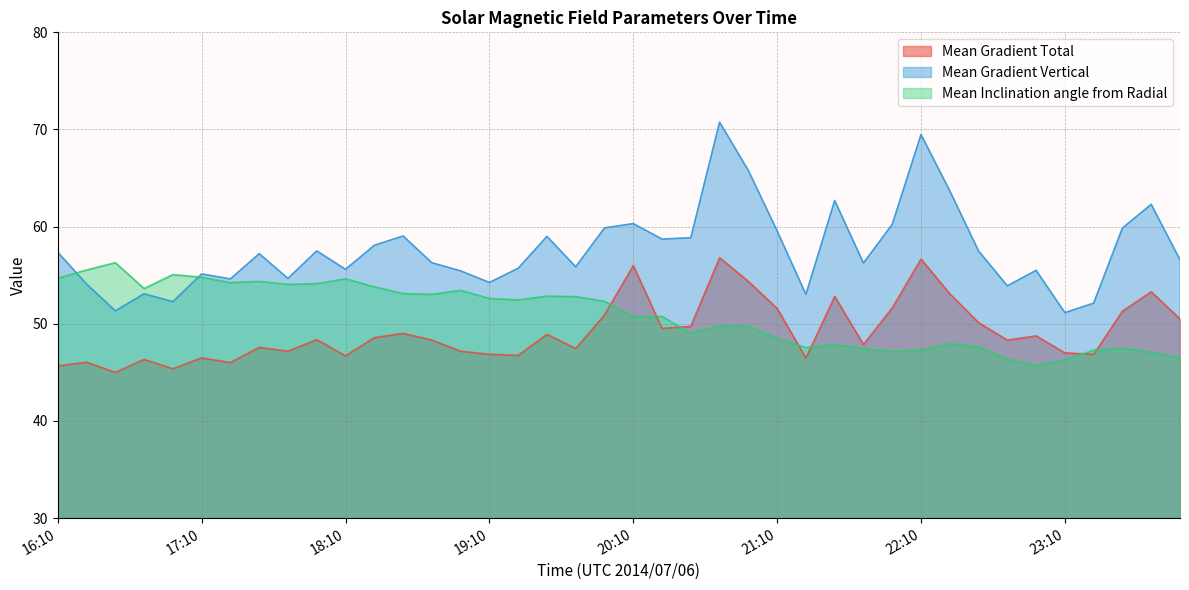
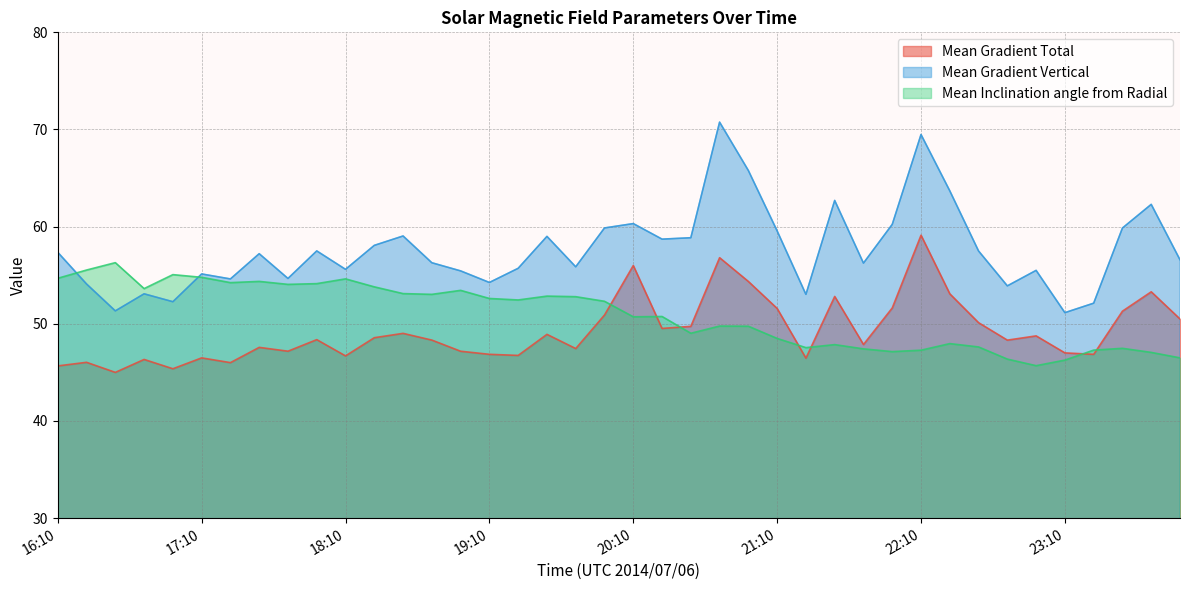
  {
    "Mean Gradient Total": {
      "16:10": 46,
      "17:10": 46,
      "18:10": 47,
      "19:10": 47,
      "20:10": 56,
      "21:10": 52,
-     "22:10": 57,
+     "22:10": 59,
      "23:10": 47
    },
    "Mean Gradient Vertical": {
      "16:10": 57,
      "17:10": 55,
      "18:10": 56,
      "19:10": 54,
      "20:10": 60,
      "21:10": 60,
      "22:10": 69,
      "23:10": 51
    },
    "Mean Inclination angle from Radial": {
      "16:10": 55,
      "17:10": 55,
      "18:10": 55,
      "19:10": 53,
      "20:10": 51,
      "21:10": 48,
      "22:10": 47,
      "23:10": 46
    }
  }
